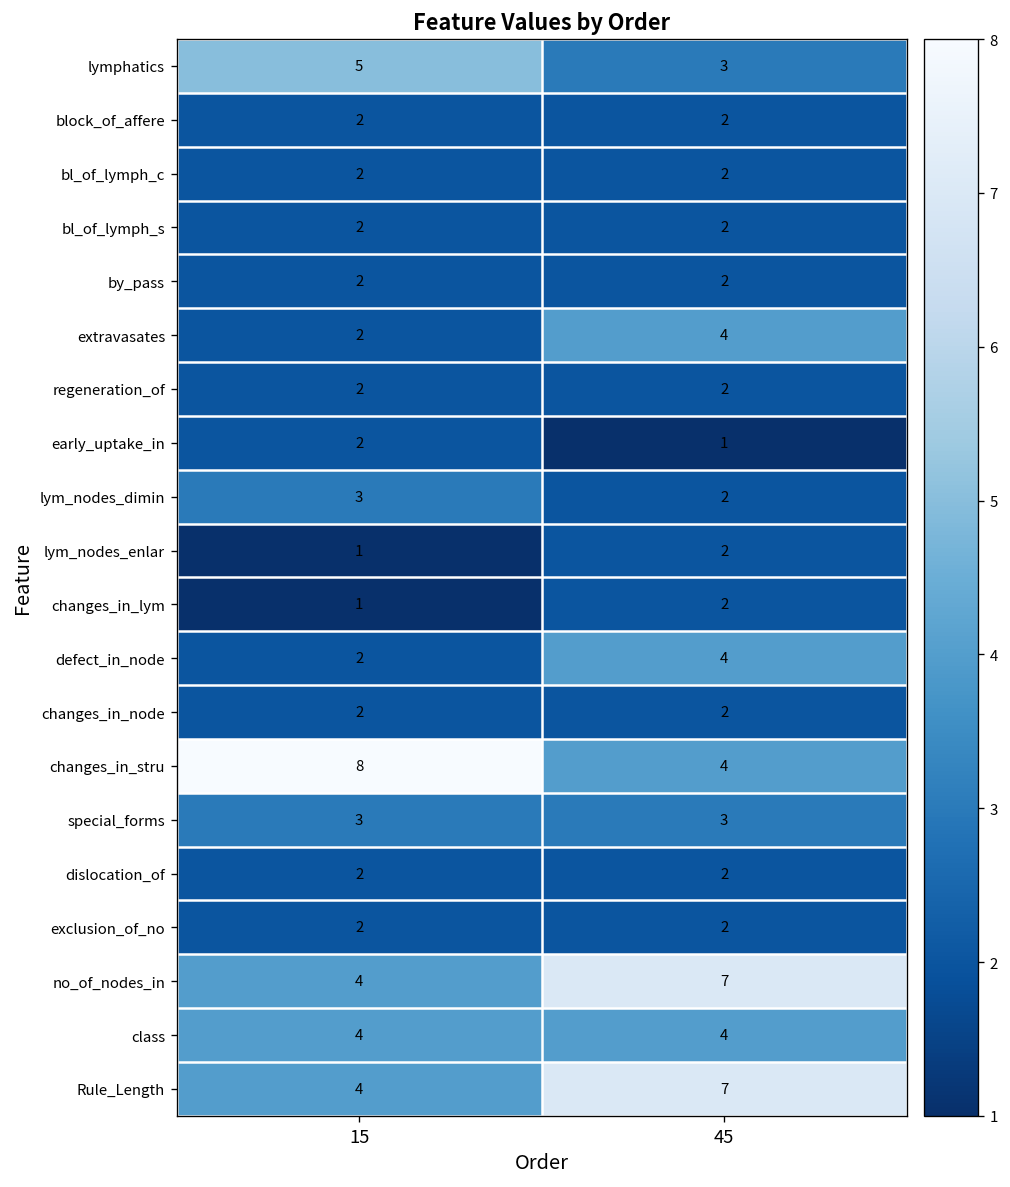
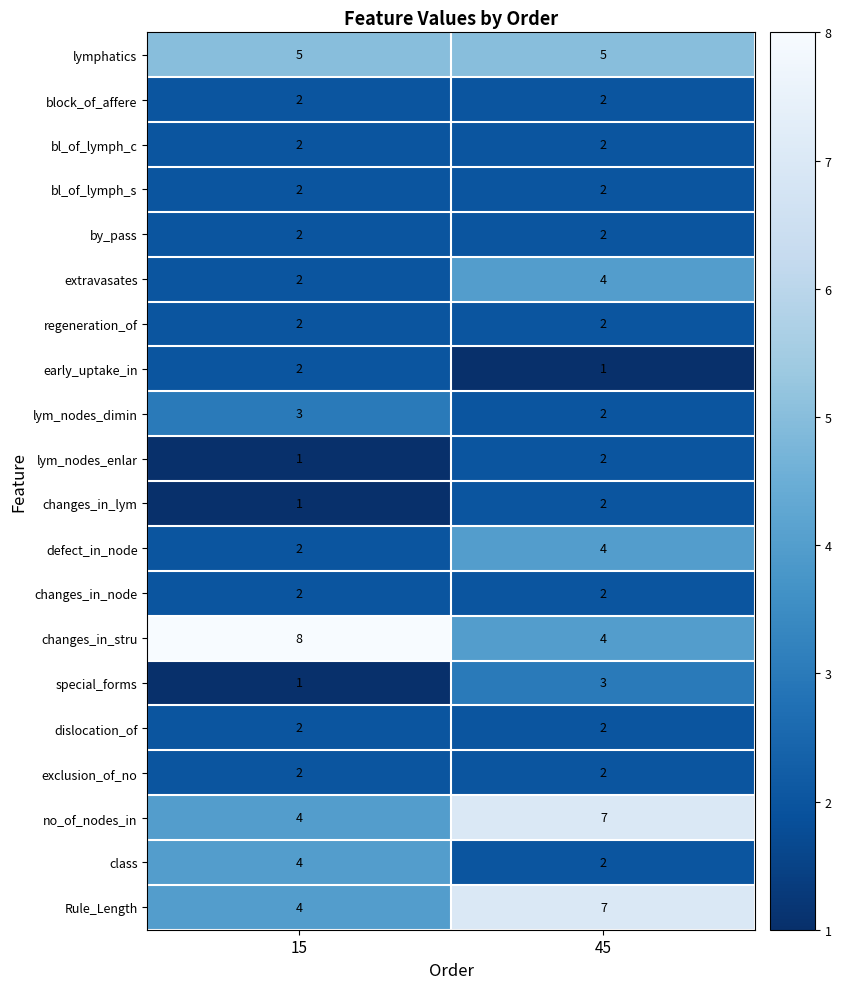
  {
    "lymphatics": {
      "15": 5,
-     "45": 3
+     "45": 5
    },
    "block_of_affere": {
      "15": 2,
      "45": 2
    },
    "bl_of_lymph_c": {
      "15": 2,
      "45": 2
    },
    "bl_of_lymph_s": {
      "15": 2,
      "45": 2
    },
    "by_pass": {
      "15": 2,
      "45": 2
    },
    "extravasates": {
      "15": 2,
      "45": 4
    },
    "regeneration_of": {
      "15": 2,
      "45": 2
    },
    "early_uptake_in": {
      "15": 2,
      "45": 1
    },
    "lym_nodes_dimin": {
      "15": 3,
      "45": 2
    },
    "lym_nodes_enlar": {
      "15": 1,
      "45": 2
    },
    "changes_in_lym": {
      "15": 1,
      "45": 2
    },
    "defect_in_node": {
      "15": 2,
      "45": 4
    },
    "changes_in_node": {
      "15": 2,
      "45": 2
    },
    "changes_in_stru": {
      "15": 8,
      "45": 4
    },
    "special_forms": {
-     "15": 3,
+     "15": 1,
      "45": 3
    },
    "dislocation_of": {
      "15": 2,
      "45": 2
    },
    "exclusion_of_no": {
      "15": 2,
      "45": 2
    },
    "no_of_nodes_in": {
      "15": 4,
      "45": 7
    },
    "class": {
      "15": 4,
-     "45": 4
+     "45": 2
    },
    "Rule_Length": {
      "15": 4,
      "45": 7
    }
  }
